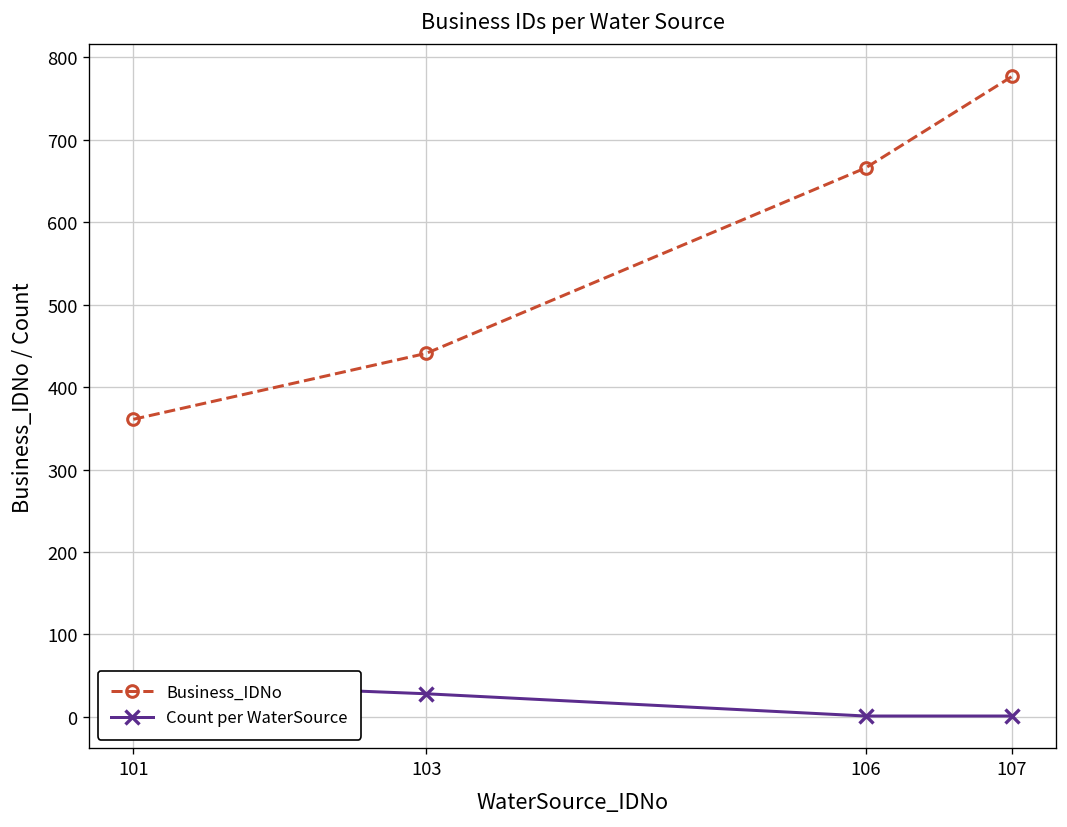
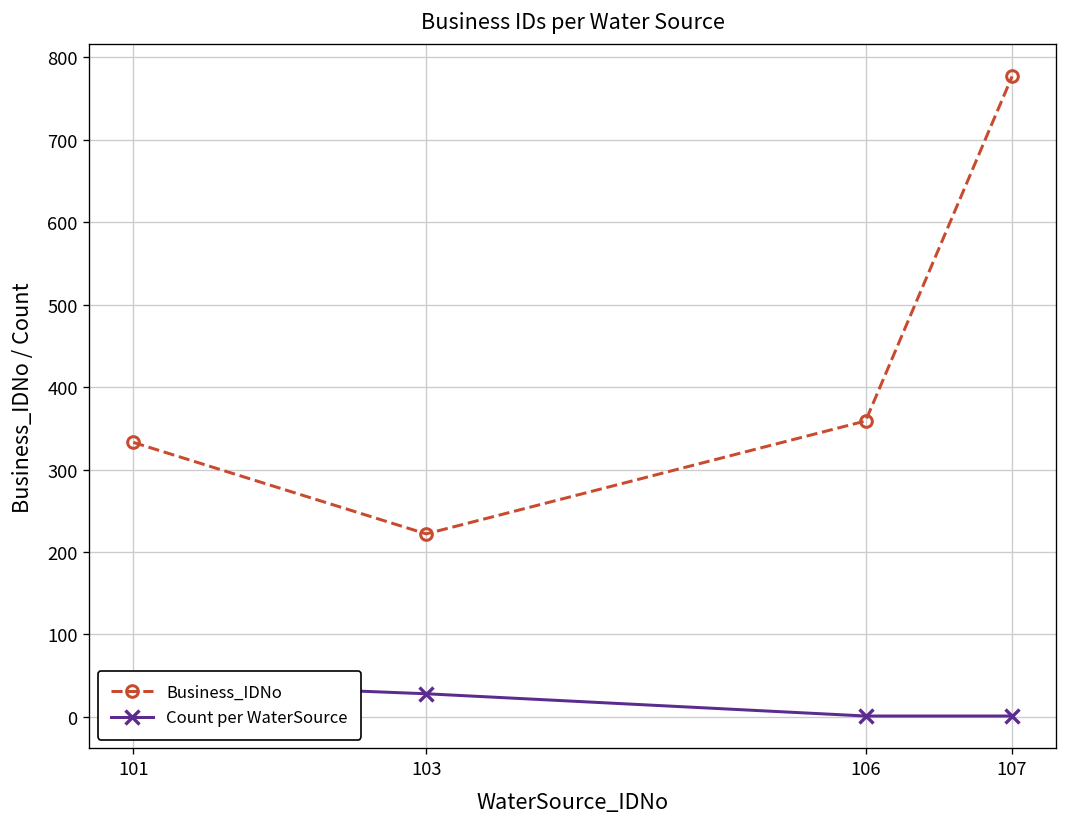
  {
    "Business_IDNo": {
-     "101": 360,
-     "103": 440,
-     "106": 670,
+     "101": 330,
+     "103": 220,
+     "106": 360,
      "107": 780
    },
    "Count per WaterSource": {
      "103": 30,
      "106": 0,
      "107": 0
    }
  }
